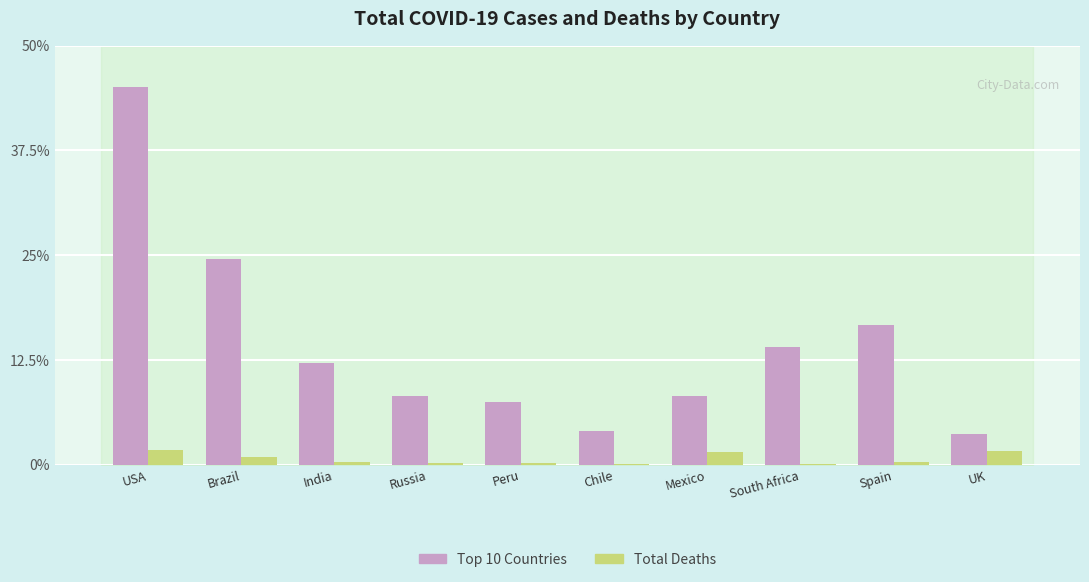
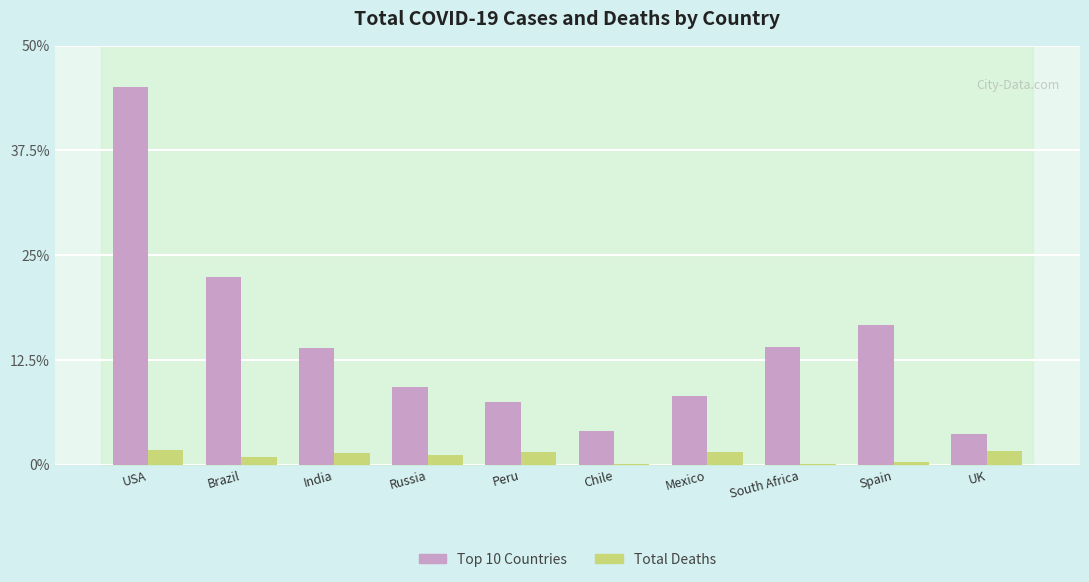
  {
    "Top 10 Countries": {
      "USA": "45%",
-     "Brazil": "25%",
-     "India": "12%",
-     "Russia": "8%",
+     "Brazil": "22%",
+     "India": "14%",
+     "Russia": "9%",
      "Peru": "7%",
      "Chile": "4%",
      "Mexico": "8%",
      "South Africa": "14%",
      "Spain": "17%",
      "UK": "4%"
    },
    "Total Deaths": {
      "USA": "2%",
      "Brazil": "1%",
-     "India": "0%",
-     "Russia": "0%",
-     "Peru": "0%",
+     "India": "1%",
+     "Russia": "1%",
+     "Peru": "1%",
      "Mexico": "1%",
      "Spain": "0%",
      "UK": "2%"
    }
  }
